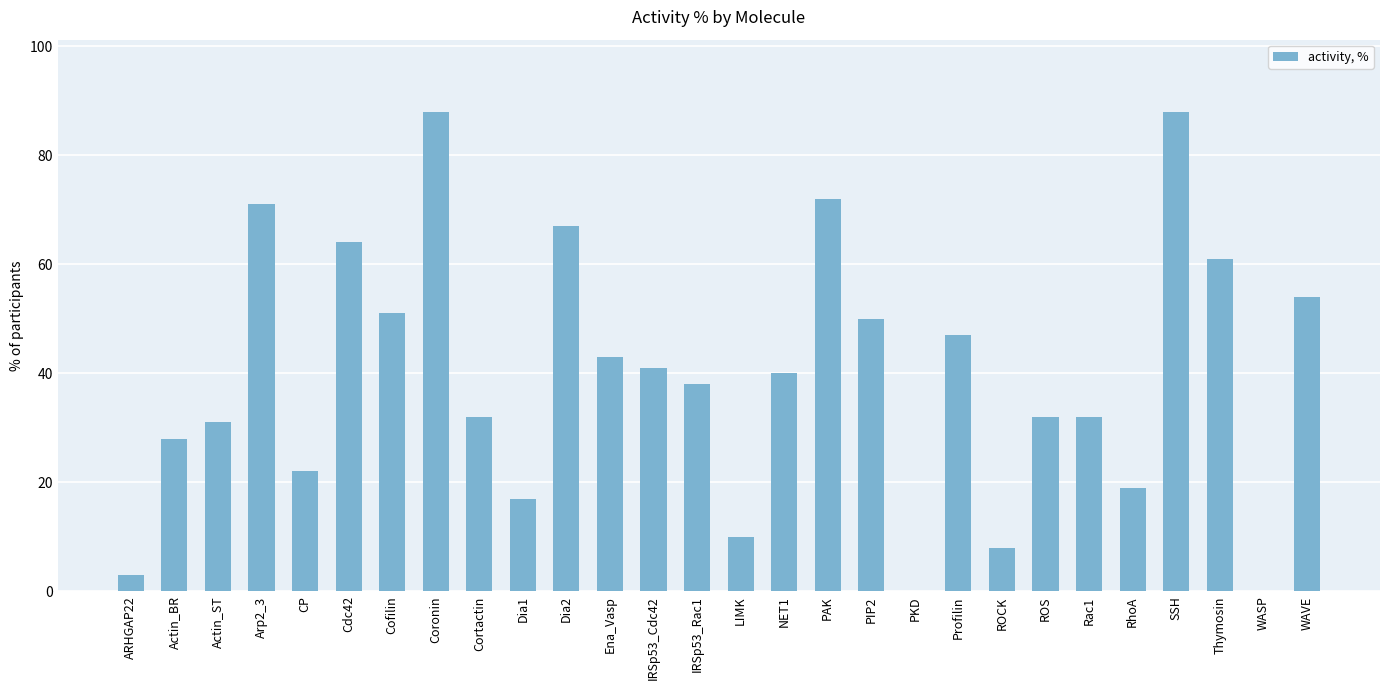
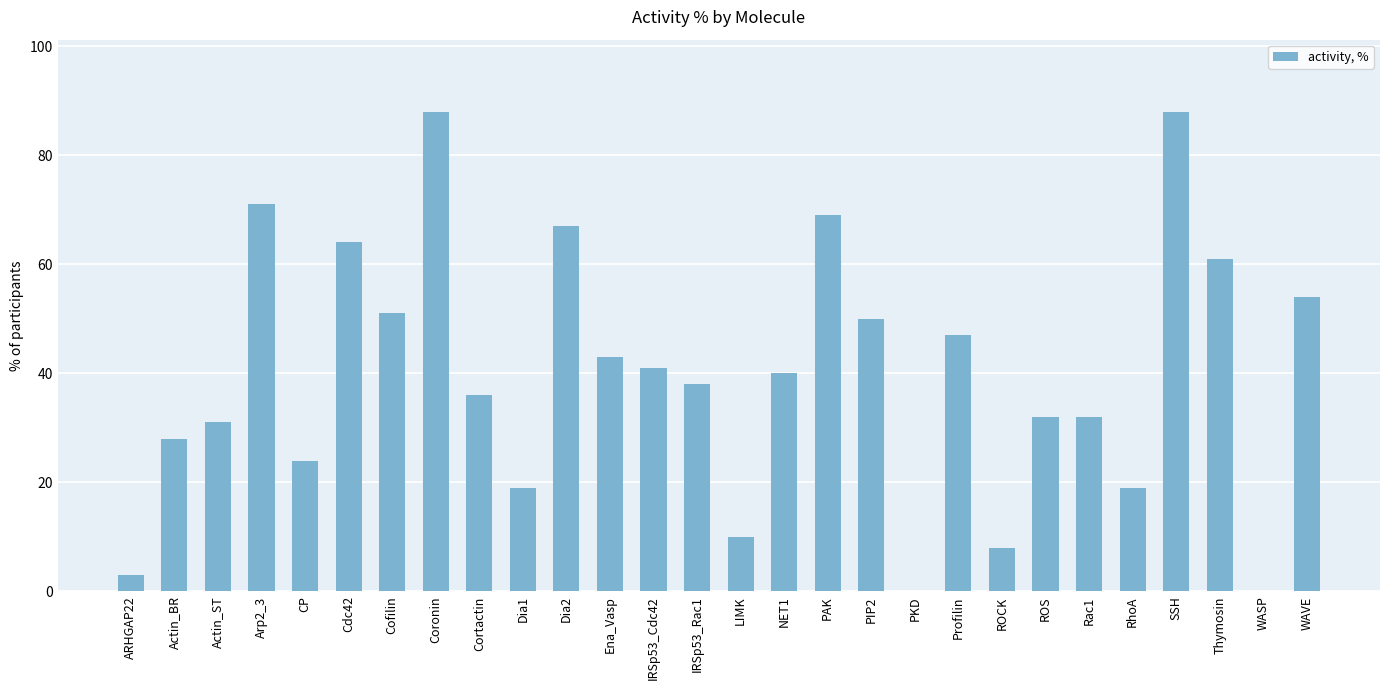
  {
    "ARHGAP22": 3,
    "Actin_BR": 28,
    "Actin_ST": 31,
    "Arp2_3": 71,
-   "CP": 22,
+   "CP": 24,
    "Cdc42": 64,
    "Cofilin": 51,
    "Coronin": 88,
-   "Cortactin": 32,
-   "Dia1": 17,
+   "Cortactin": 36,
+   "Dia1": 19,
    "Dia2": 67,
    "Ena_Vasp": 43,
    "IRSp53_Cdc42": 41,
    "IRSp53_Rac1": 38,
    "LIMK": 10,
    "NET1": 40,
-   "PAK": 72,
+   "PAK": 69,
    "PIP2": 50,
    "PKD": 0,
    "Profilin": 47,
    "ROCK": 8,
    "ROS": 32,
    "Rac1": 32,
    "RhoA": 19,
    "SSH": 88,
    "Thymosin": 61,
    "WASP": 0,
    "WAVE": 54
  }
